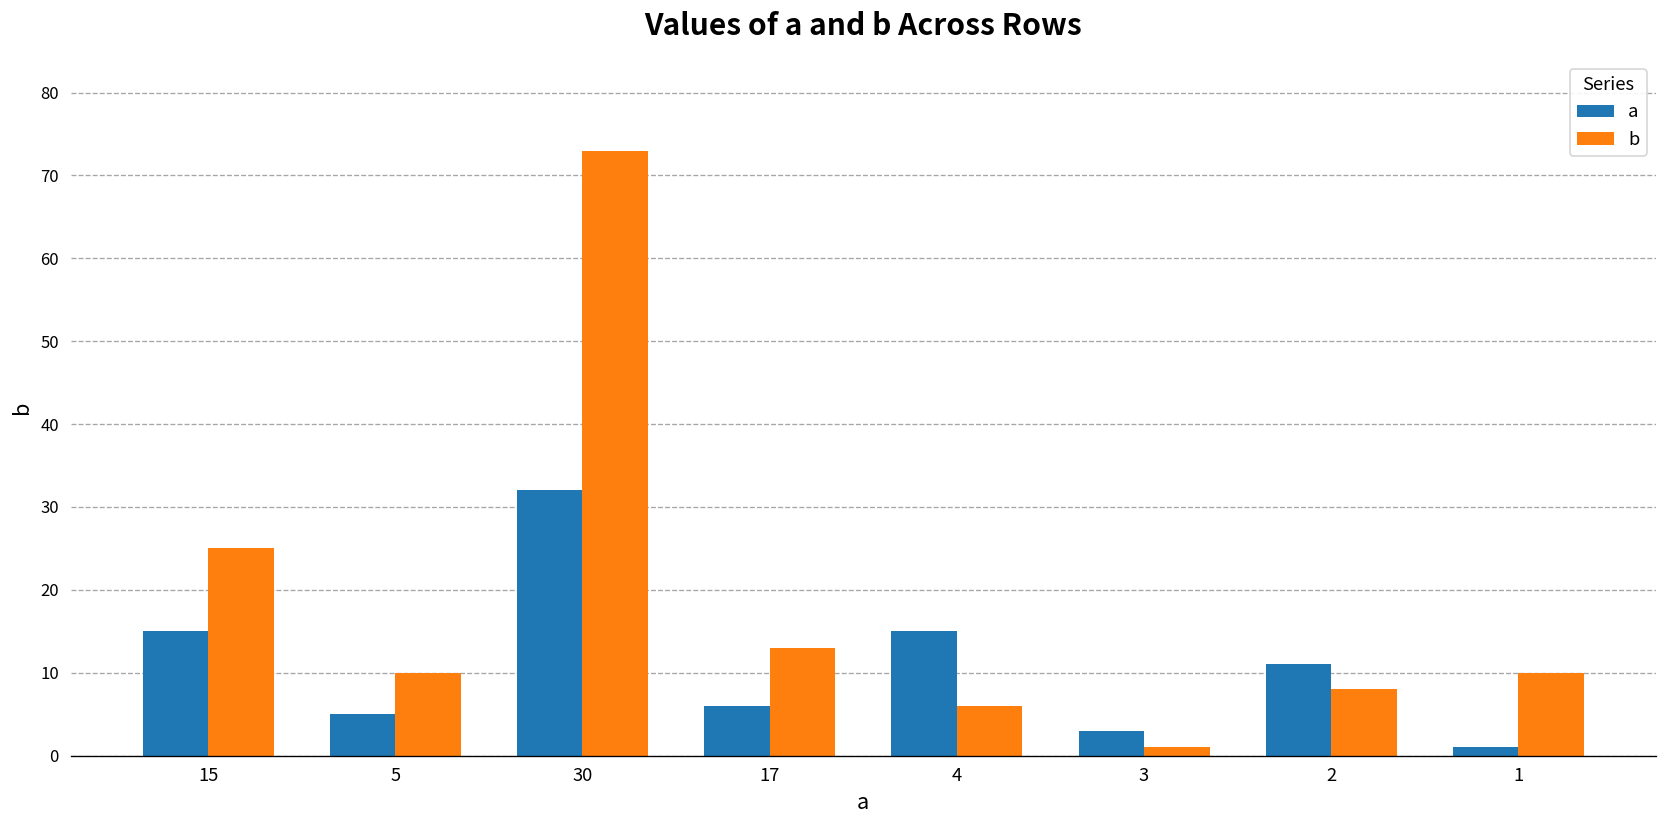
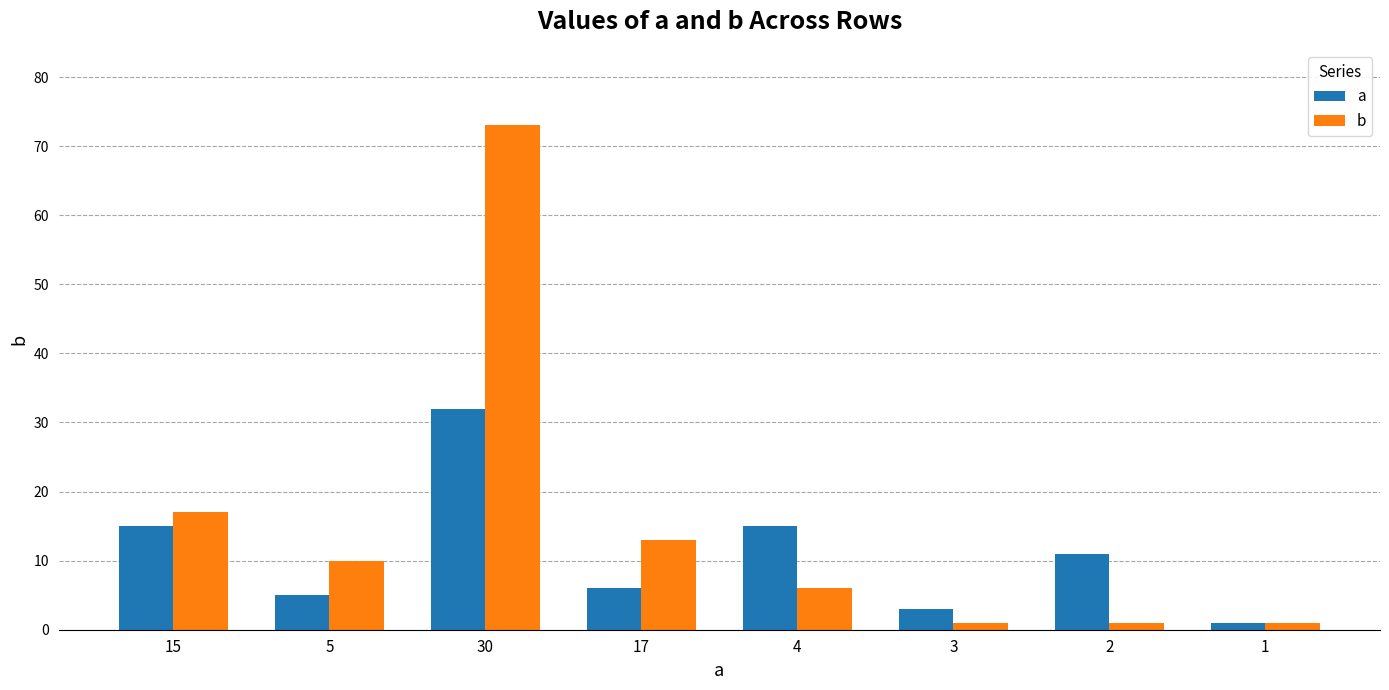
  {
    "a": {
      "15": 15,
      "5": 5,
      "30": 32,
      "17": 6,
      "4": 15,
      "3": 3,
      "2": 11,
      "1": 1
    },
    "b": {
-     "15": 25,
+     "15": 17,
      "5": 10,
      "30": 73,
      "17": 13,
      "4": 6,
      "3": 1,
-     "2": 8,
-     "1": 10
+     "2": 1,
+     "1": 1
    }
  }
